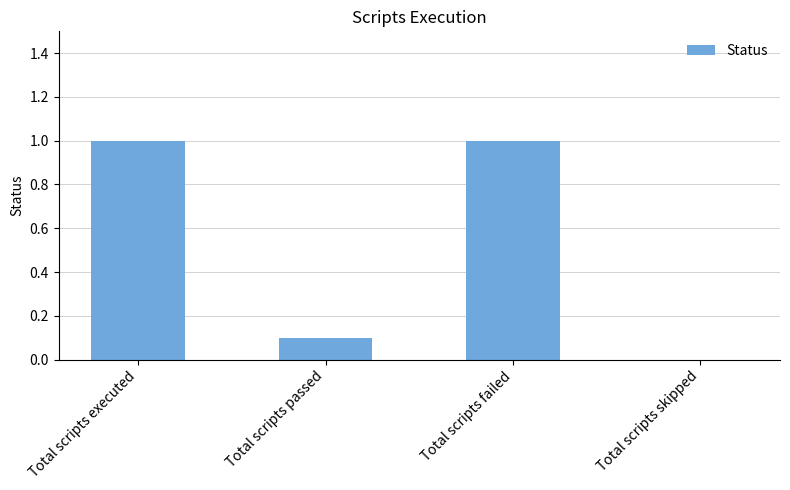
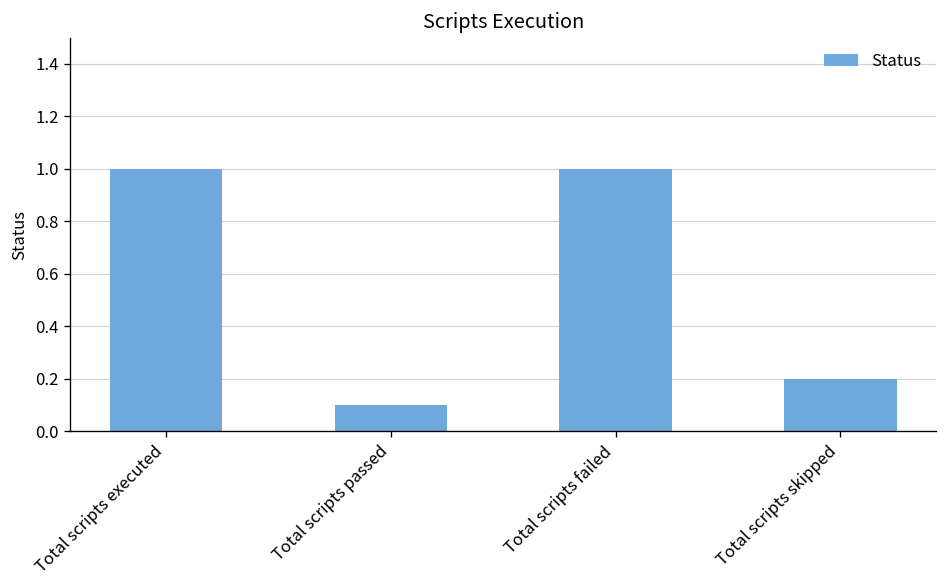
  {
    "Total scripts executed": 1.0,
    "Total scripts passed": 0.1,
    "Total scripts failed": 1.0,
-   "Total scripts skipped": 0.0
+   "Total scripts skipped": 0.2
  }
